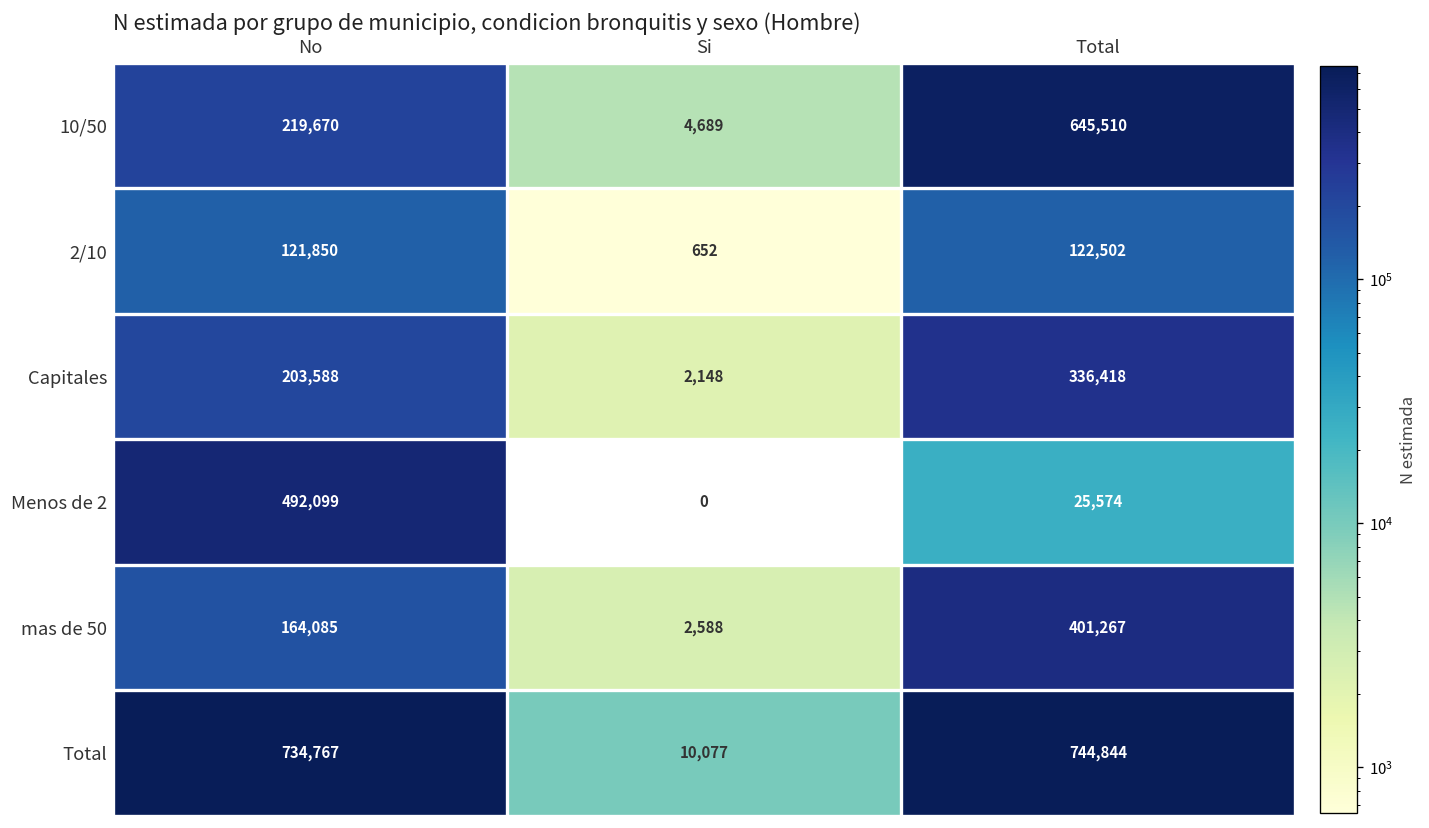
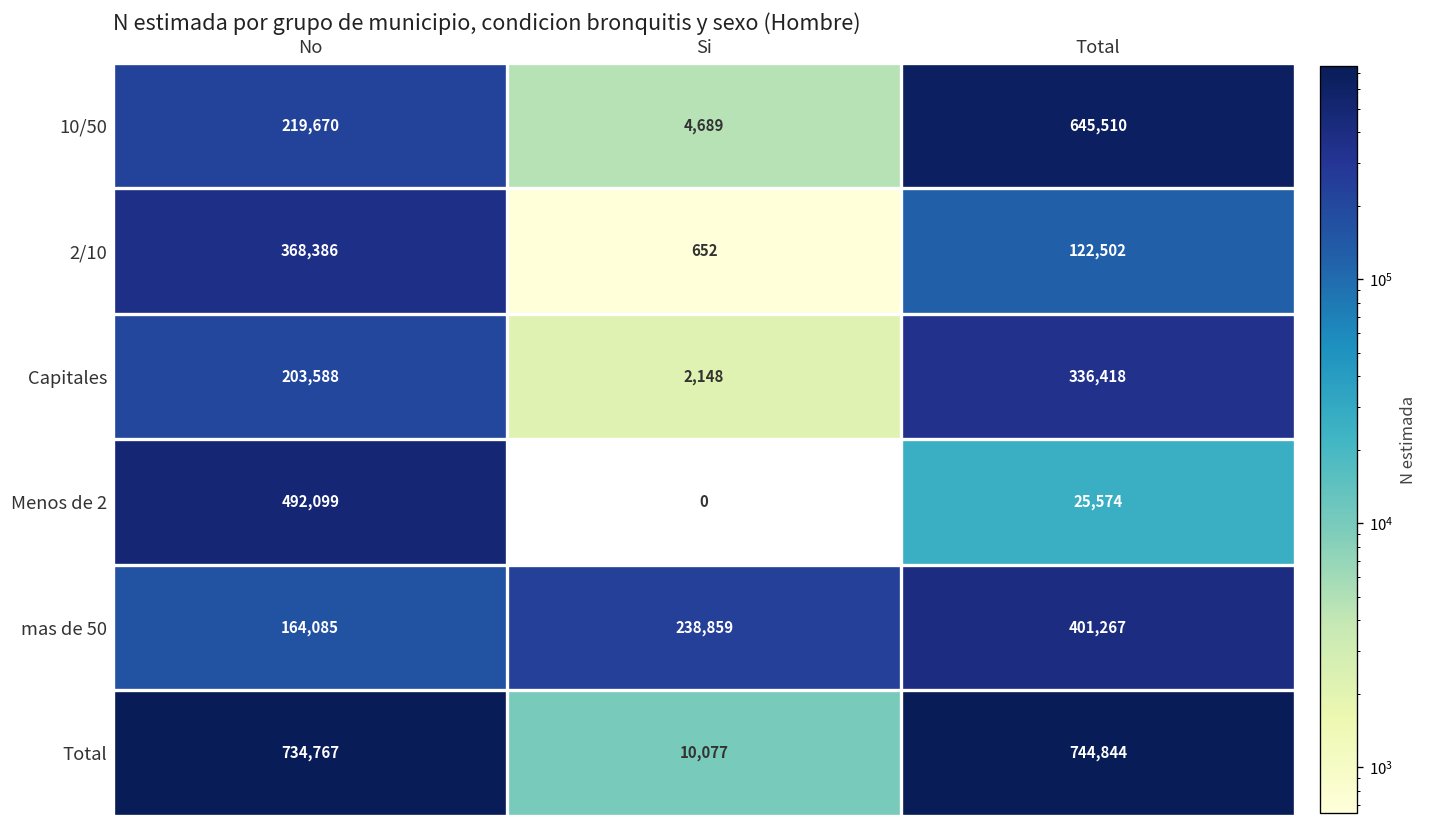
  {
    "10/50": {
      "No": "219,670",
      "Si": "4,689",
      "Total": "645,510"
    },
    "2/10": {
-     "No": "121,850",
+     "No": "368,386",
      "Si": "652",
      "Total": "122,502"
    },
    "Capitales": {
      "No": "203,588",
      "Si": "2,148",
      "Total": "336,418"
    },
    "Menos de 2": {
      "No": "492,099",
      "Si": "0",
      "Total": "25,574"
    },
    "mas de 50": {
      "No": "164,085",
-     "Si": "2,588",
+     "Si": "238,859",
      "Total": "401,267"
    },
    "Total": {
      "No": "734,767",
      "Si": "10,077",
      "Total": "744,844"
    }
  }
